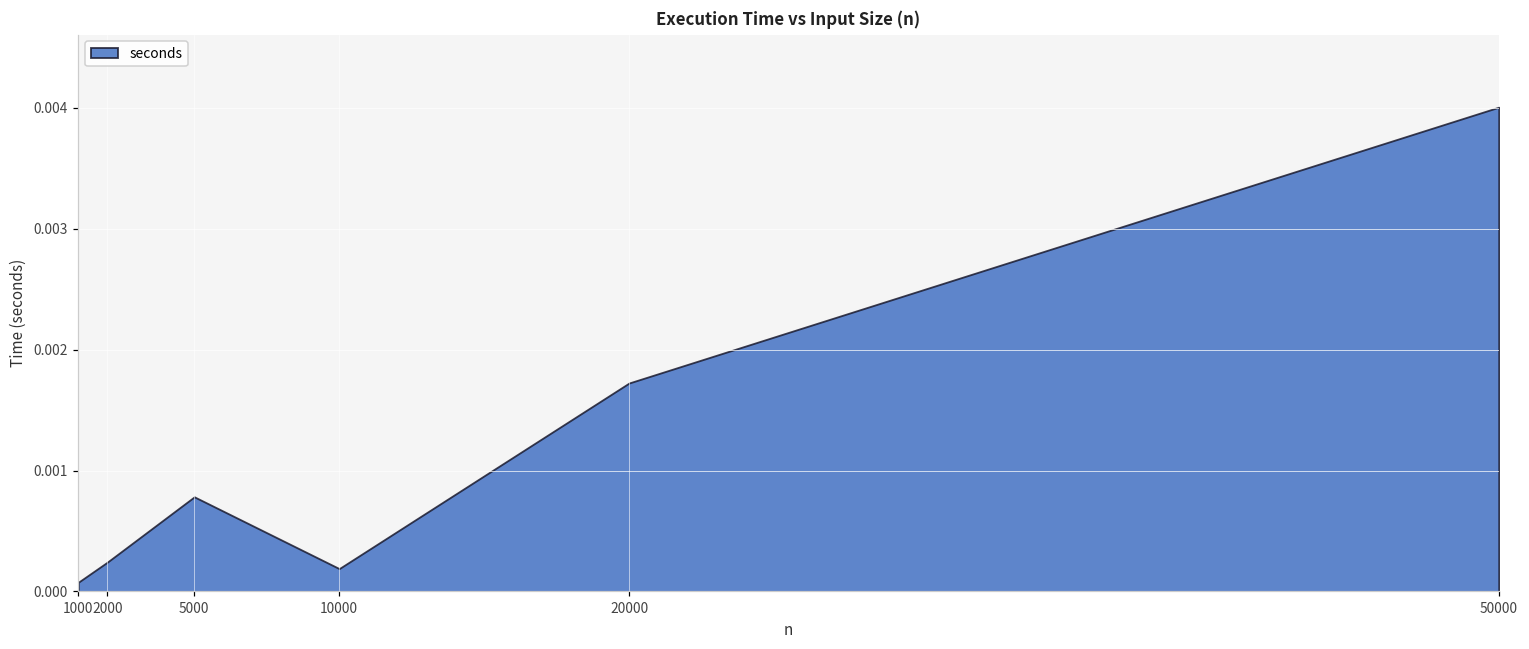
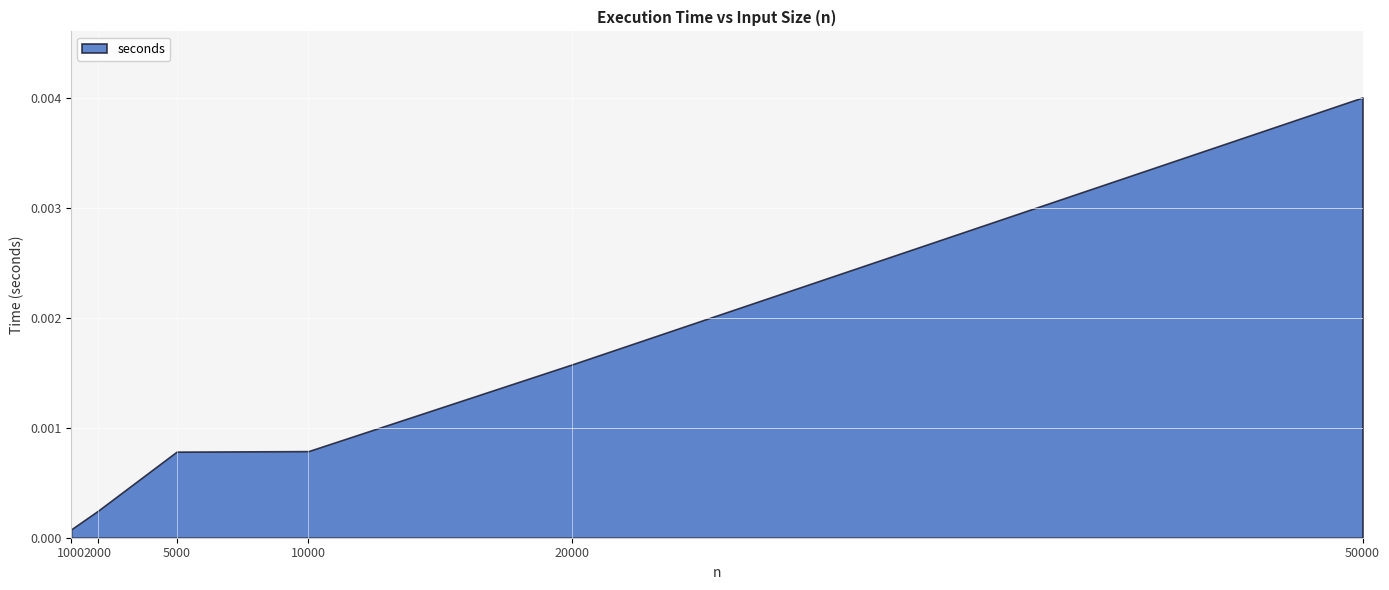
  {
    "1000": 0.00008,
    "2000": 0.00024,
    "5000": 0.00078,
-   "10000": 0.00019,
-   "20000": 0.00172,
+   "10000": 0.00079,
+   "20000": 0.00158,
    "50000": 0.00401
  }
